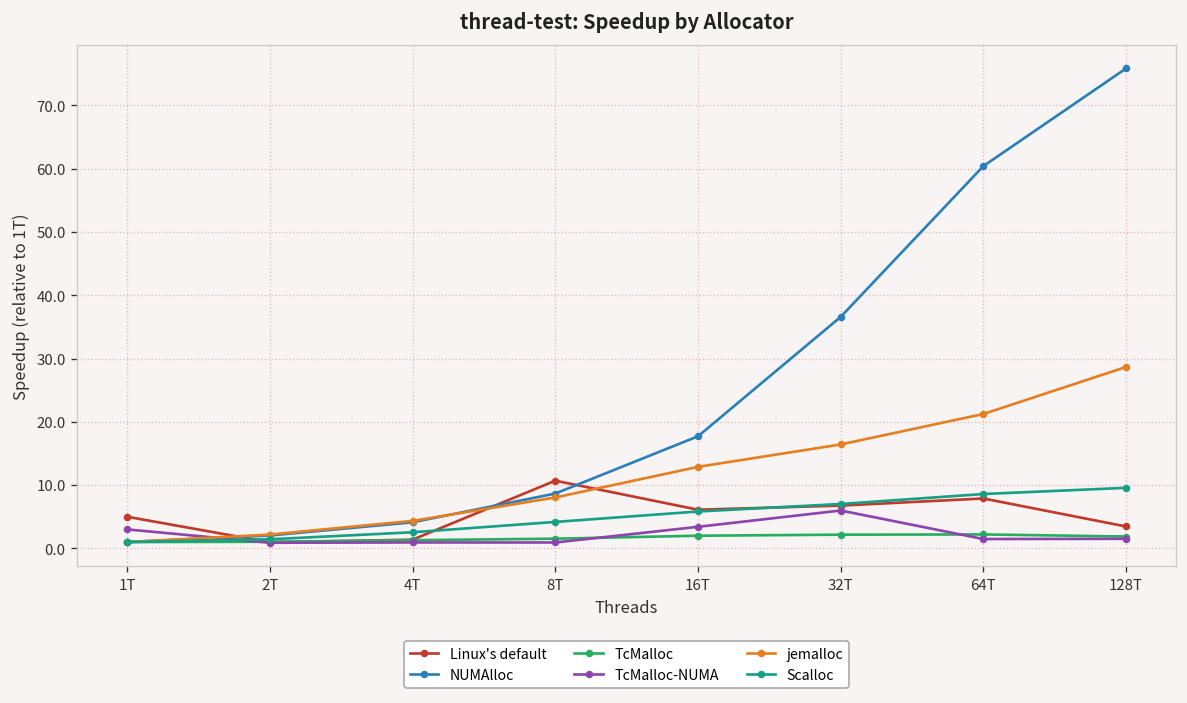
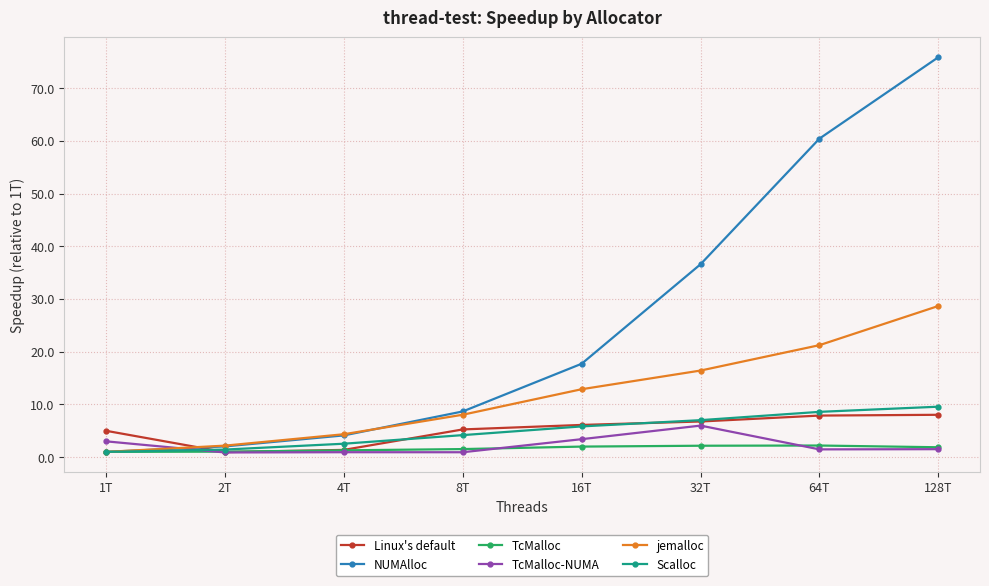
  {
    "Linux's default": {
      "1T": 5,
-     "8T": 11,
+     "8T": 5,
      "64T": 8,
-     "128T": 3
+     "128T": 8
    },
    "NUMAlloc": {
      "8T": 9,
      "16T": 18,
      "32T": 37,
      "64T": 60,
      "128T": 76
    },
    "TcMalloc-NUMA": {
      "1T": 3,
      "8T": 1,
      "16T": 3,
      "32T": 6,
      "64T": 1
    },
    "jemalloc": {
      "8T": 8,
      "16T": 13,
      "32T": 16,
      "64T": 21,
      "128T": 29
    }
  }
